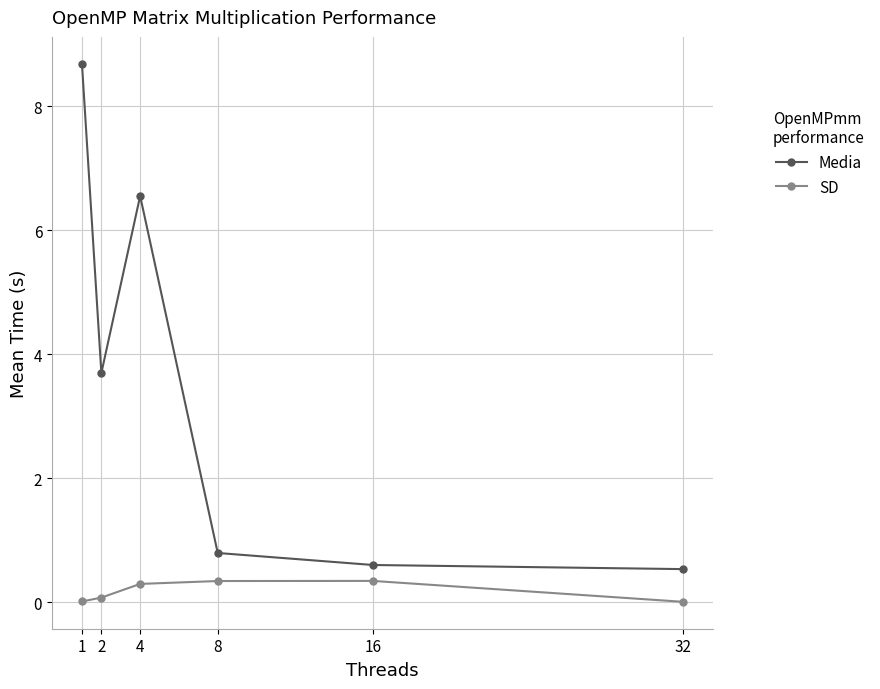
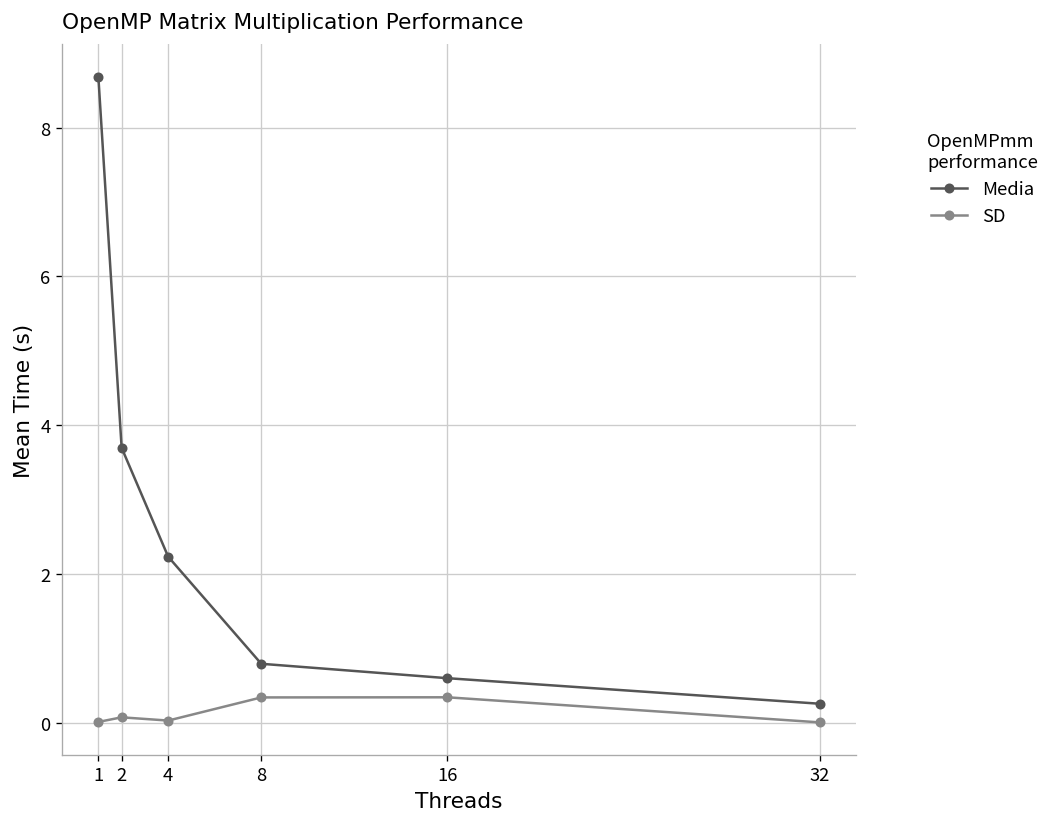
  {
    "Media": {
      "1": 8.7,
      "2": 3.7,
-     "4": 6.6,
+     "4": 2.2,
      "8": 0.8,
      "16": 0.6,
-     "32": 0.5
+     "32": 0.3
    },
    "SD": {
      "1": 0.0,
      "2": 0.1,
-     "4": 0.3,
+     "4": 0.0,
      "8": 0.3,
      "16": 0.3,
      "32": 0.0
    }
  }
